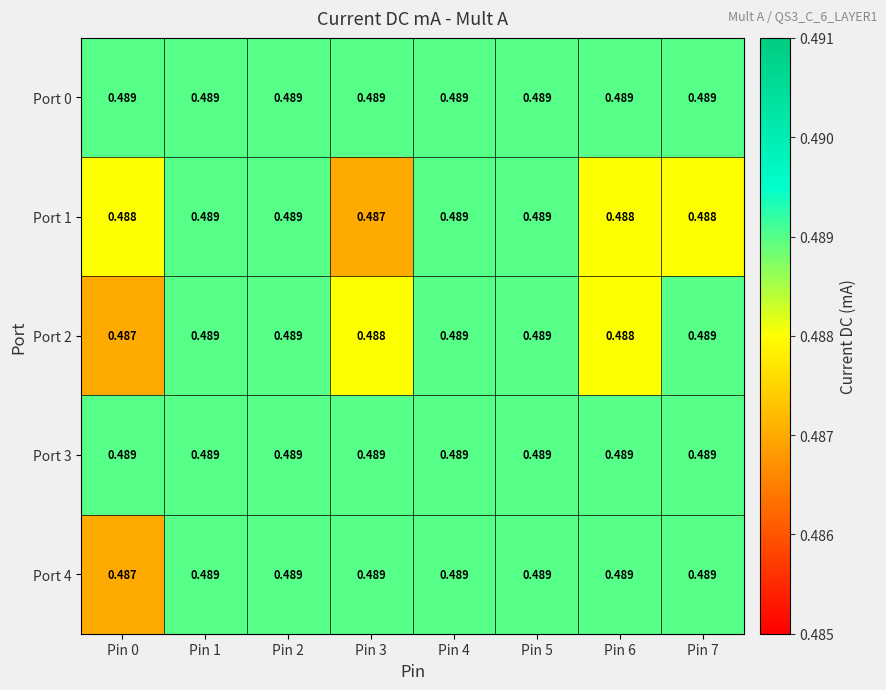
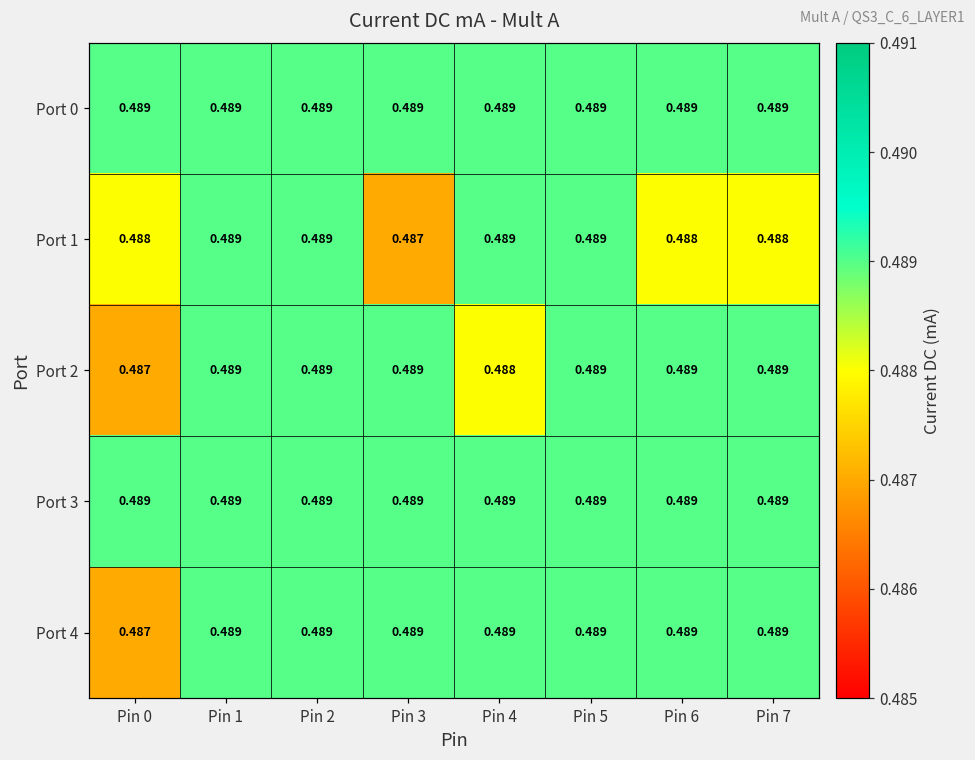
  {
    "Port 0": {
      "Pin 0": 0.489,
      "Pin 1": 0.489,
      "Pin 2": 0.489,
      "Pin 3": 0.489,
      "Pin 4": 0.489,
      "Pin 5": 0.489,
      "Pin 6": 0.489,
      "Pin 7": 0.489
    },
    "Port 1": {
      "Pin 0": 0.488,
      "Pin 1": 0.489,
      "Pin 2": 0.489,
      "Pin 3": 0.487,
      "Pin 4": 0.489,
      "Pin 5": 0.489,
      "Pin 6": 0.488,
      "Pin 7": 0.488
    },
    "Port 2": {
      "Pin 0": 0.487,
      "Pin 1": 0.489,
      "Pin 2": 0.489,
-     "Pin 3": 0.488,
-     "Pin 4": 0.489,
+     "Pin 3": 0.489,
+     "Pin 4": 0.488,
      "Pin 5": 0.489,
-     "Pin 6": 0.488,
+     "Pin 6": 0.489,
      "Pin 7": 0.489
    },
    "Port 3": {
      "Pin 0": 0.489,
      "Pin 1": 0.489,
      "Pin 2": 0.489,
      "Pin 3": 0.489,
      "Pin 4": 0.489,
      "Pin 5": 0.489,
      "Pin 6": 0.489,
      "Pin 7": 0.489
    },
    "Port 4": {
      "Pin 0": 0.487,
      "Pin 1": 0.489,
      "Pin 2": 0.489,
      "Pin 3": 0.489,
      "Pin 4": 0.489,
      "Pin 5": 0.489,
      "Pin 6": 0.489,
      "Pin 7": 0.489
    }
  }
